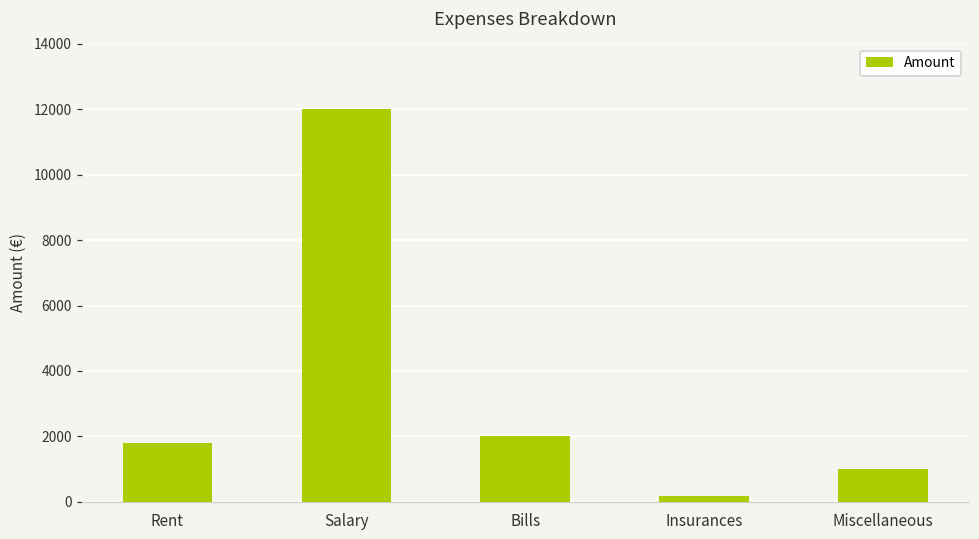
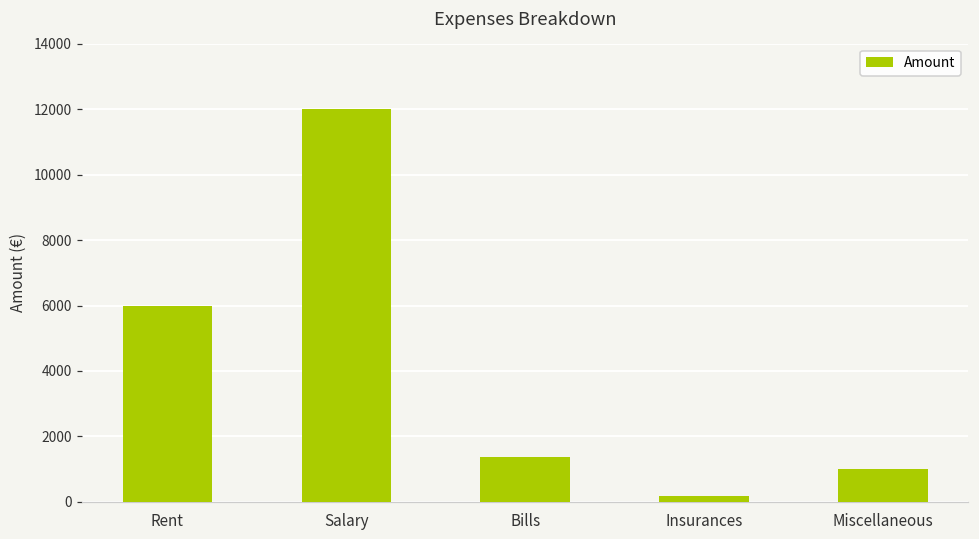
  {
-   "Rent": 1800,
+   "Rent": 6000,
    "Salary": 12000,
-   "Bills": 2000,
+   "Bills": 1400,
    "Insurances": 200,
    "Miscellaneous": 1000
  }
